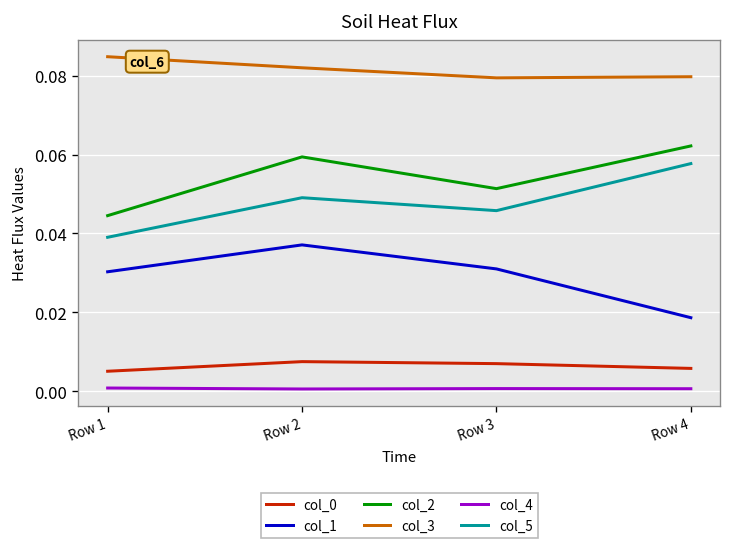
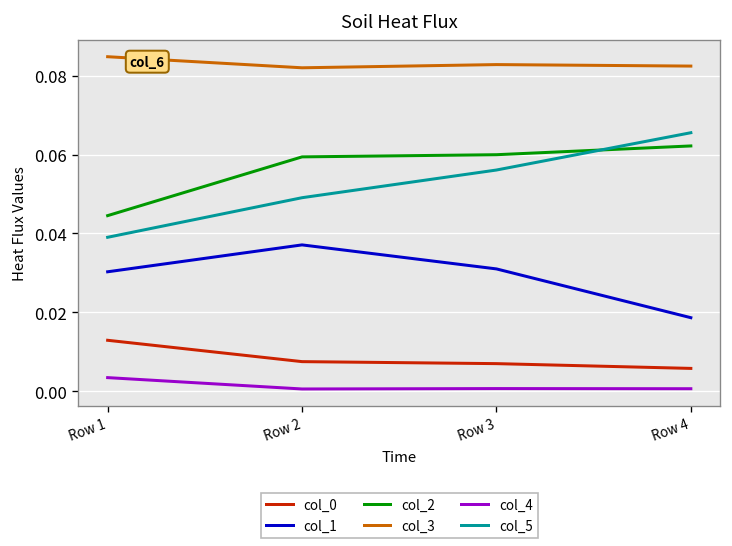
  {
    "col_0": {
-     "Row 1": 0.005,
+     "Row 1": 0.013,
      "Row 2": 0.008,
      "Row 3": 0.007,
      "Row 4": 0.006
    },
    "col_1": {
      "Row 1": 0.030,
      "Row 2": 0.037,
      "Row 3": 0.031,
      "Row 4": 0.019
    },
    "col_2": {
      "Row 1": 0.045,
      "Row 2": 0.059,
-     "Row 3": 0.051,
+     "Row 3": 0.060,
      "Row 4": 0.062
    },
    "col_3": {
      "Row 2": 0.082,
-     "Row 3": 0.079,
-     "Row 4": 0.080
+     "Row 3": 0.083,
+     "Row 4": 0.082
    },
    "col_4": {
-     "Row 1": 0.001,
+     "Row 1": 0.003,
      "Row 2": 0.001,
      "Row 3": 0.001,
      "Row 4": 0.001
    },
    "col_5": {
      "Row 1": 0.039,
      "Row 2": 0.049,
-     "Row 3": 0.046,
-     "Row 4": 0.058
+     "Row 3": 0.056,
+     "Row 4": 0.066
    }
  }
